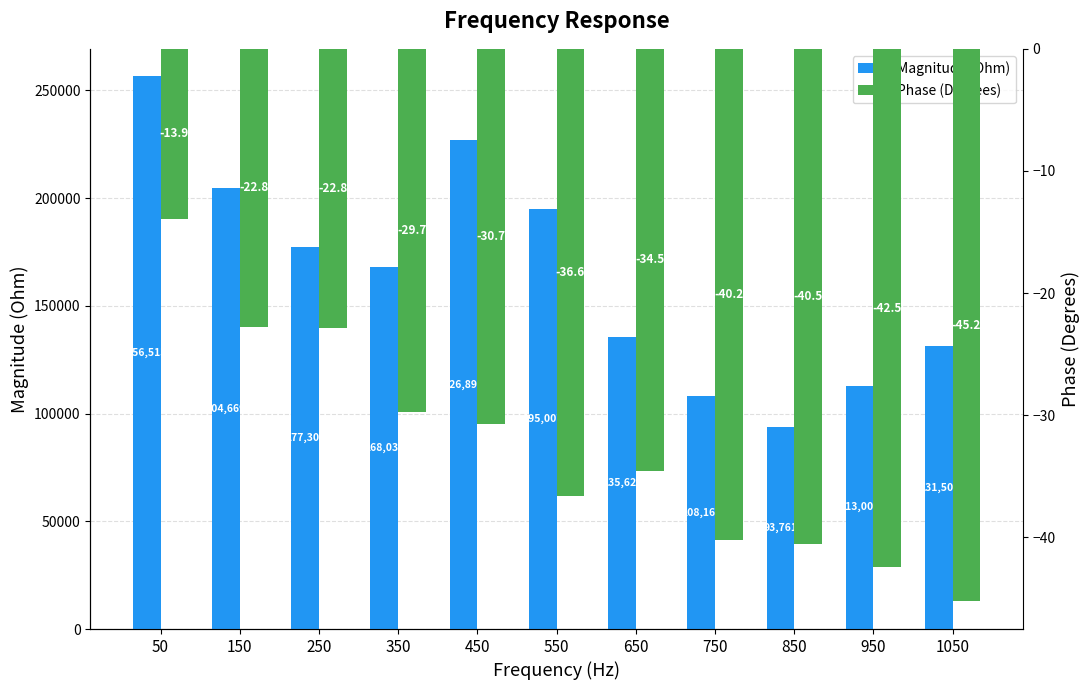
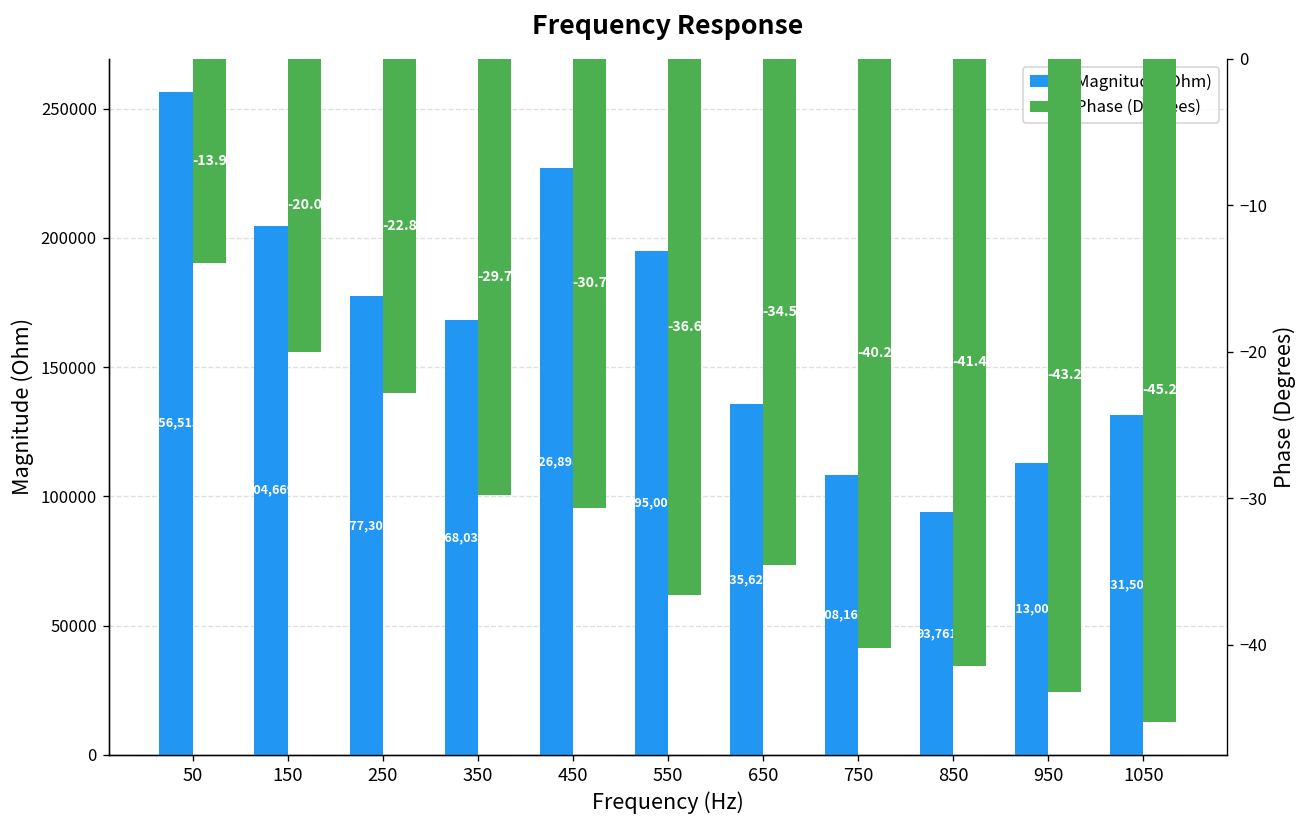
  {
    "Magnitude (Ohm)": {
      "50": "256,513",
      "150": "204,669",
      "250": "177,309",
      "350": "168,032",
      "450": "226,898",
      "550": "195,007",
      "650": "135,623",
      "750": "108,168",
      "850": "93,761",
      "950": "113,000",
      "1050": "131,504"
    },
    "Phase (Degrees)": {
      "50": "-13.9",
-     "150": "-22.8",
+     "150": "-20.0",
      "250": "-22.8",
      "350": "-29.7",
      "450": "-30.7",
      "550": "-36.6",
      "650": "-34.5",
      "750": "-40.2",
-     "850": "-40.5",
-     "950": "-42.5",
+     "850": "-41.4",
+     "950": "-43.2",
      "1050": "-45.2"
    }
  }
